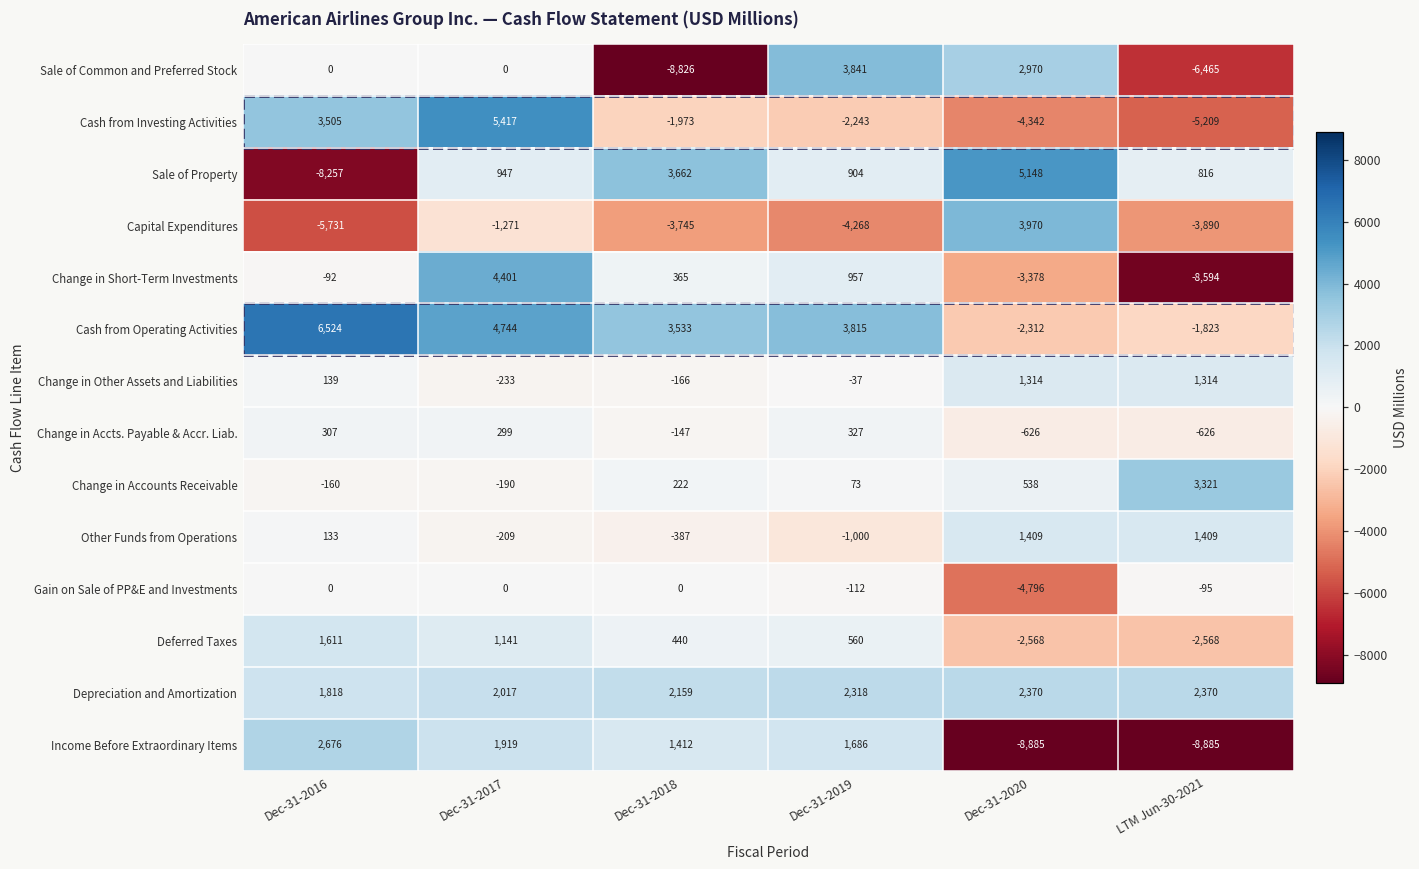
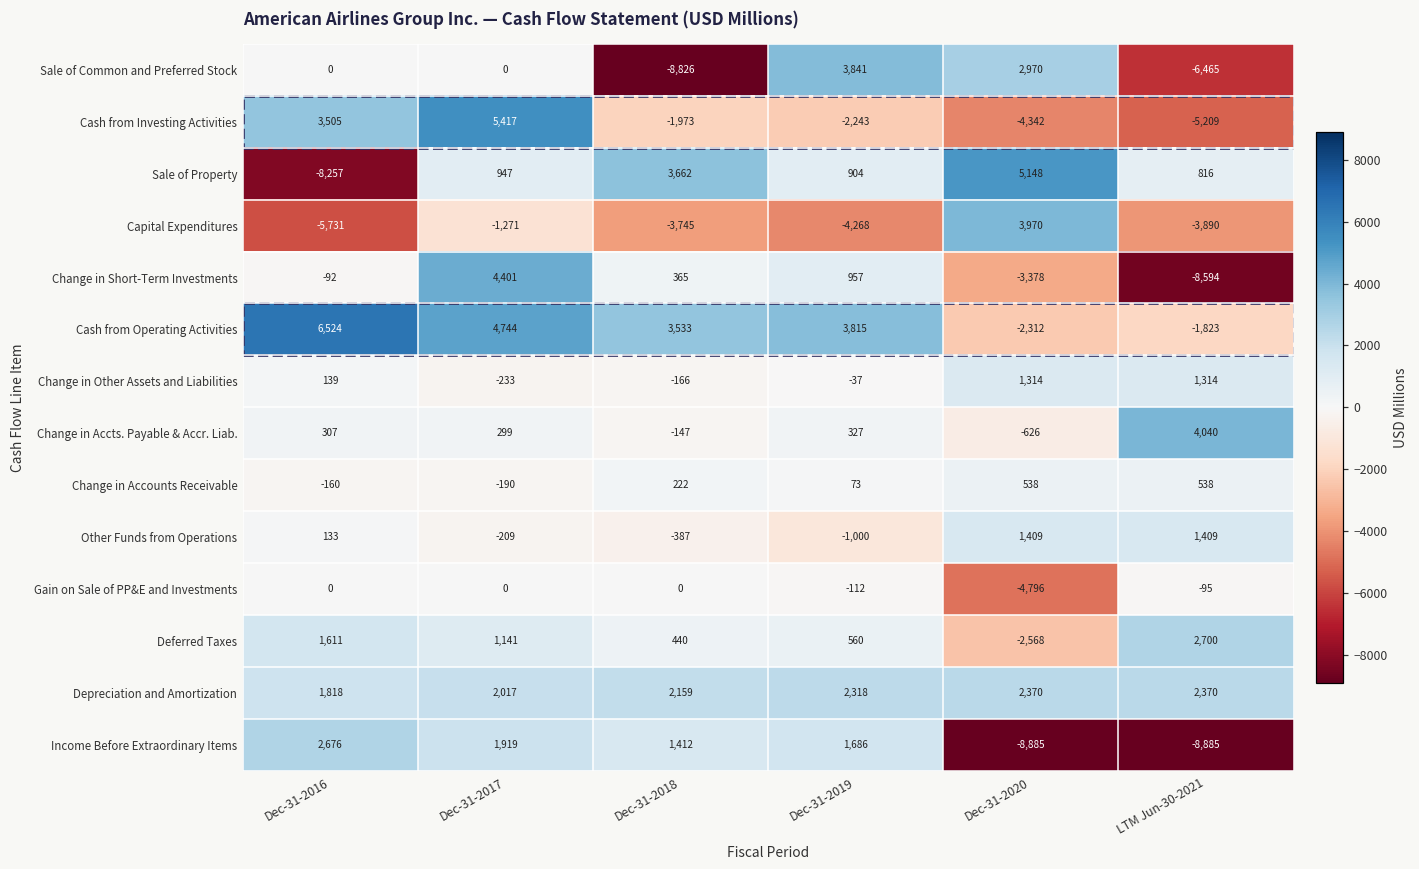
  {
    "Sale of Common and Preferred Stock": {
      "Dec-31-2016": "0",
      "Dec-31-2017": "0",
      "Dec-31-2018": "-8,826",
      "Dec-31-2019": "3,841",
      "Dec-31-2020": "2,970",
      "LTM Jun-30-2021": "-6,465"
    },
    "Cash from Investing Activities": {
      "Dec-31-2016": "3,505",
      "Dec-31-2017": "5,417",
      "Dec-31-2018": "-1,973",
      "Dec-31-2019": "-2,243",
      "Dec-31-2020": "-4,342",
      "LTM Jun-30-2021": "-5,209"
    },
    "Sale of Property": {
      "Dec-31-2016": "-8,257",
      "Dec-31-2017": "947",
      "Dec-31-2018": "3,662",
      "Dec-31-2019": "904",
      "Dec-31-2020": "5,148",
      "LTM Jun-30-2021": "816"
    },
    "Capital Expenditures": {
      "Dec-31-2016": "-5,731",
      "Dec-31-2017": "-1,271",
      "Dec-31-2018": "-3,745",
      "Dec-31-2019": "-4,268",
      "Dec-31-2020": "3,970",
      "LTM Jun-30-2021": "-3,890"
    },
    "Change in Short-Term Investments": {
      "Dec-31-2016": "-92",
      "Dec-31-2017": "4,401",
      "Dec-31-2018": "365",
      "Dec-31-2019": "957",
      "Dec-31-2020": "-3,378",
      "LTM Jun-30-2021": "-8,594"
    },
    "Cash from Operating Activities": {
      "Dec-31-2016": "6,524",
      "Dec-31-2017": "4,744",
      "Dec-31-2018": "3,533",
      "Dec-31-2019": "3,815",
      "Dec-31-2020": "-2,312",
      "LTM Jun-30-2021": "-1,823"
    },
    "Change in Other Assets and Liabilities": {
      "Dec-31-2016": "139",
      "Dec-31-2017": "-233",
      "Dec-31-2018": "-166",
      "Dec-31-2019": "-37",
      "Dec-31-2020": "1,314",
      "LTM Jun-30-2021": "1,314"
    },
    "Change in Accts. Payable & Accr. Liab.": {
      "Dec-31-2016": "307",
      "Dec-31-2017": "299",
      "Dec-31-2018": "-147",
      "Dec-31-2019": "327",
      "Dec-31-2020": "-626",
-     "LTM Jun-30-2021": "-626"
+     "LTM Jun-30-2021": "4,040"
    },
    "Change in Accounts Receivable": {
      "Dec-31-2016": "-160",
      "Dec-31-2017": "-190",
      "Dec-31-2018": "222",
      "Dec-31-2019": "73",
      "Dec-31-2020": "538",
-     "LTM Jun-30-2021": "3,321"
+     "LTM Jun-30-2021": "538"
    },
    "Other Funds from Operations": {
      "Dec-31-2016": "133",
      "Dec-31-2017": "-209",
      "Dec-31-2018": "-387",
      "Dec-31-2019": "-1,000",
      "Dec-31-2020": "1,409",
      "LTM Jun-30-2021": "1,409"
    },
    "Gain on Sale of PP&E and Investments": {
      "Dec-31-2016": "0",
      "Dec-31-2017": "0",
      "Dec-31-2018": "0",
      "Dec-31-2019": "-112",
      "Dec-31-2020": "-4,796",
      "LTM Jun-30-2021": "-95"
    },
    "Deferred Taxes": {
      "Dec-31-2016": "1,611",
      "Dec-31-2017": "1,141",
      "Dec-31-2018": "440",
      "Dec-31-2019": "560",
      "Dec-31-2020": "-2,568",
-     "LTM Jun-30-2021": "-2,568"
+     "LTM Jun-30-2021": "2,700"
    },
    "Depreciation and Amortization": {
      "Dec-31-2016": "1,818",
      "Dec-31-2017": "2,017",
      "Dec-31-2018": "2,159",
      "Dec-31-2019": "2,318",
      "Dec-31-2020": "2,370",
      "LTM Jun-30-2021": "2,370"
    },
    "Income Before Extraordinary Items": {
      "Dec-31-2016": "2,676",
      "Dec-31-2017": "1,919",
      "Dec-31-2018": "1,412",
      "Dec-31-2019": "1,686",
      "Dec-31-2020": "-8,885",
      "LTM Jun-30-2021": "-8,885"
    }
  }
